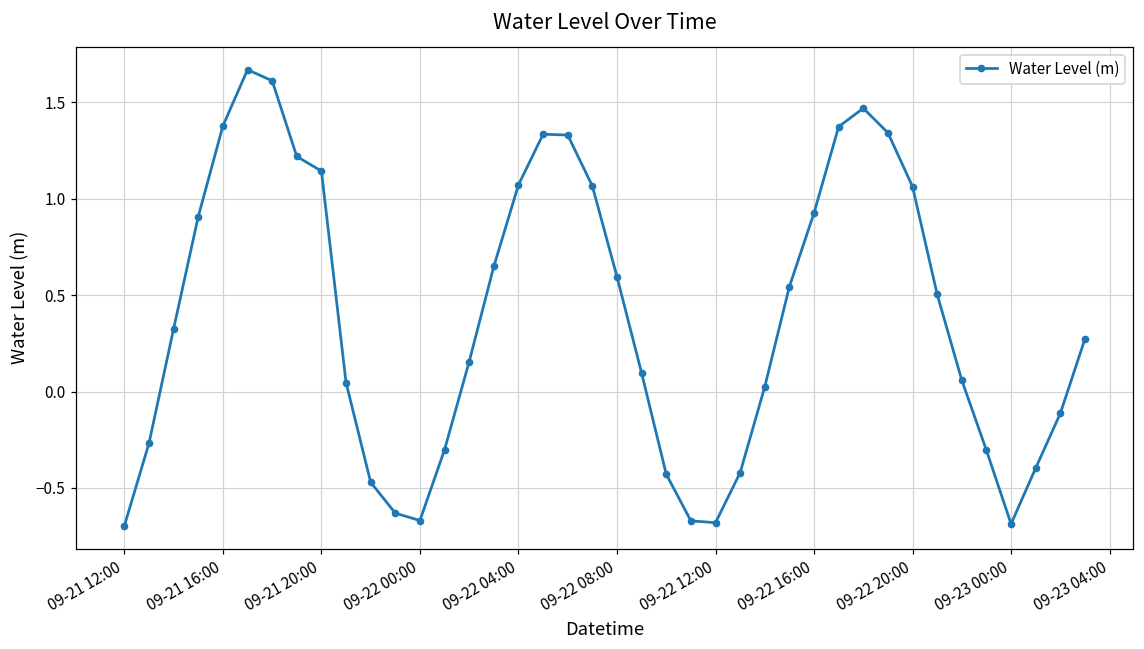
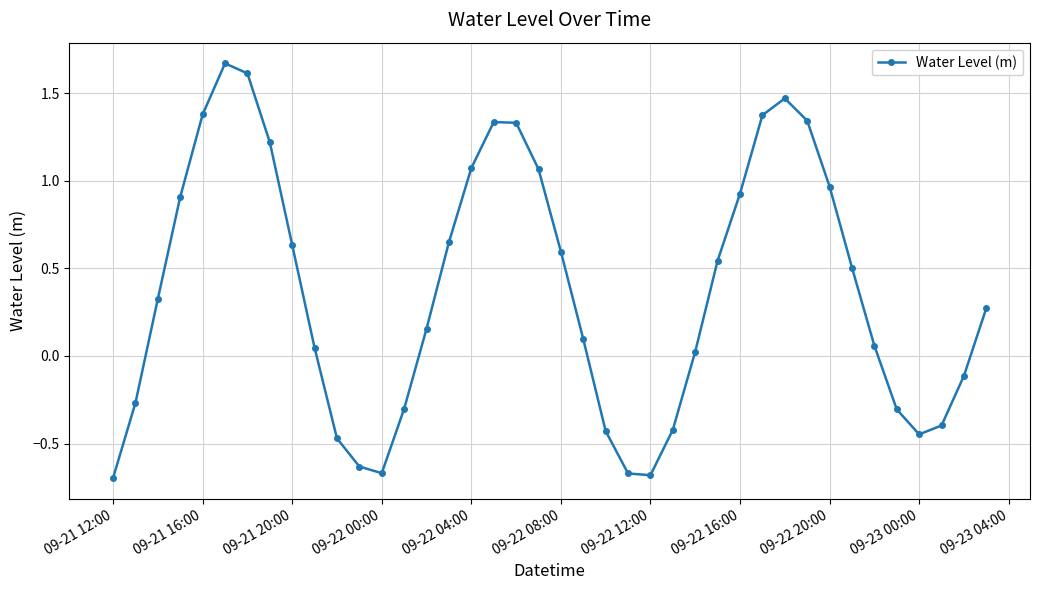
  {
    "09-21 12:00": -0.70,
    "09-21 16:00": 1.38,
-   "09-21 20:00": 1.14,
+   "09-21 20:00": 0.63,
    "09-22 00:00": -0.67,
    "09-22 04:00": 1.07,
    "09-22 08:00": 0.60,
    "09-22 12:00": -0.68,
    "09-22 16:00": 0.93,
-   "09-22 20:00": 1.06,
-   "09-23 00:00": -0.69
+   "09-22 20:00": 0.97,
+   "09-23 00:00": -0.45
  }
